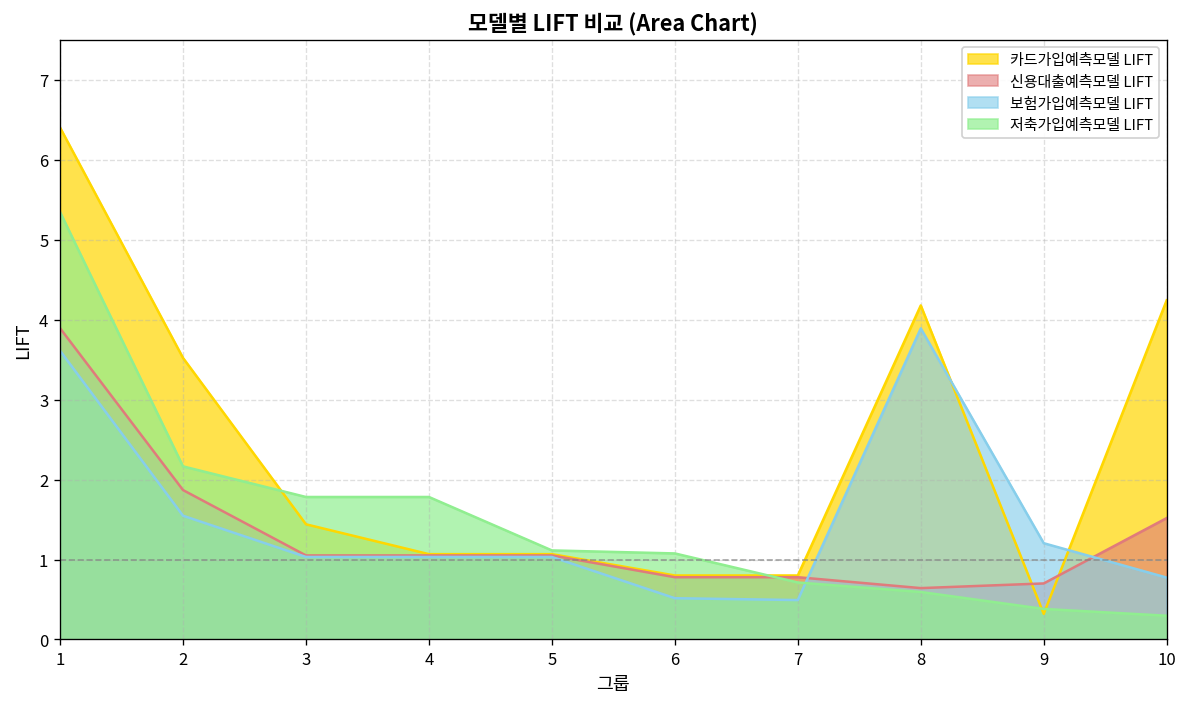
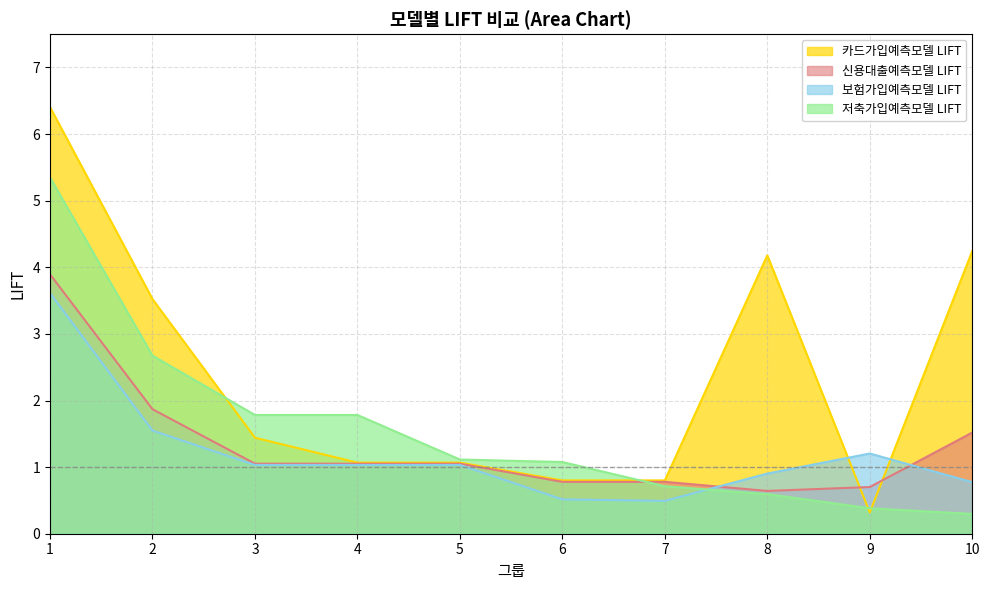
  {
    "카드가입예측모델 LIFT": {
      "1": 6.4,
      "2": 3.5,
      "3": 1.4,
      "8": 4.2,
      "9": 0.3,
      "10": 4.2
    },
    "신용대출예측모델 LIFT": {
      "1": 3.9,
      "2": 1.9,
      "8": 0.6,
      "9": 0.7,
      "10": 1.5
    },
    "보험가입예측모델 LIFT": {
      "1": 3.6,
      "2": 1.5,
      "6": 0.5,
      "7": 0.5,
-     "8": 3.9,
+     "8": 0.9,
      "9": 1.2,
      "10": 0.8
    },
    "저축가입예측모델 LIFT": {
      "1": 5.3,
-     "2": 2.2,
+     "2": 2.7,
      "3": 1.8,
      "4": 1.8,
      "5": 1.1,
      "6": 1.1,
      "7": 0.7,
      "8": 0.6,
      "9": 0.4,
      "10": 0.3
    }
  }
